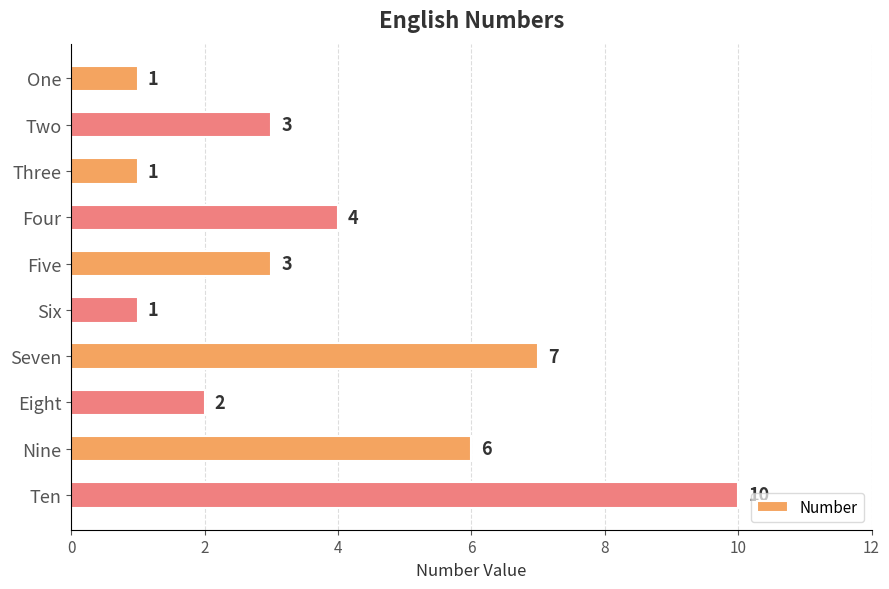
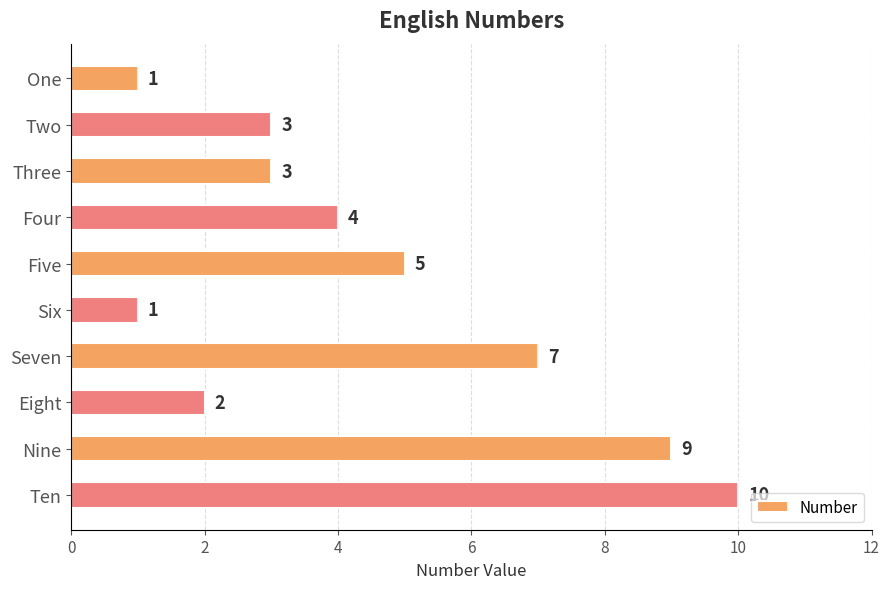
  {
    "One": 1,
    "Two": 3,
-   "Three": 1,
+   "Three": 3,
    "Four": 4,
-   "Five": 3,
+   "Five": 5,
    "Six": 1,
    "Seven": 7,
    "Eight": 2,
-   "Nine": 6
+   "Nine": 9
  }
